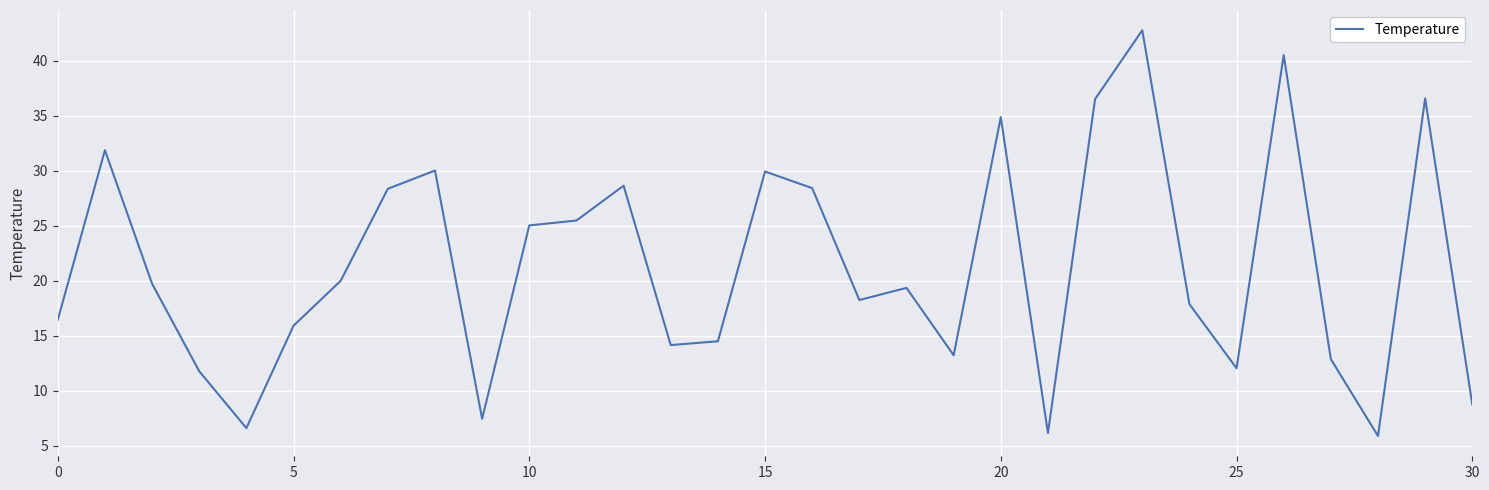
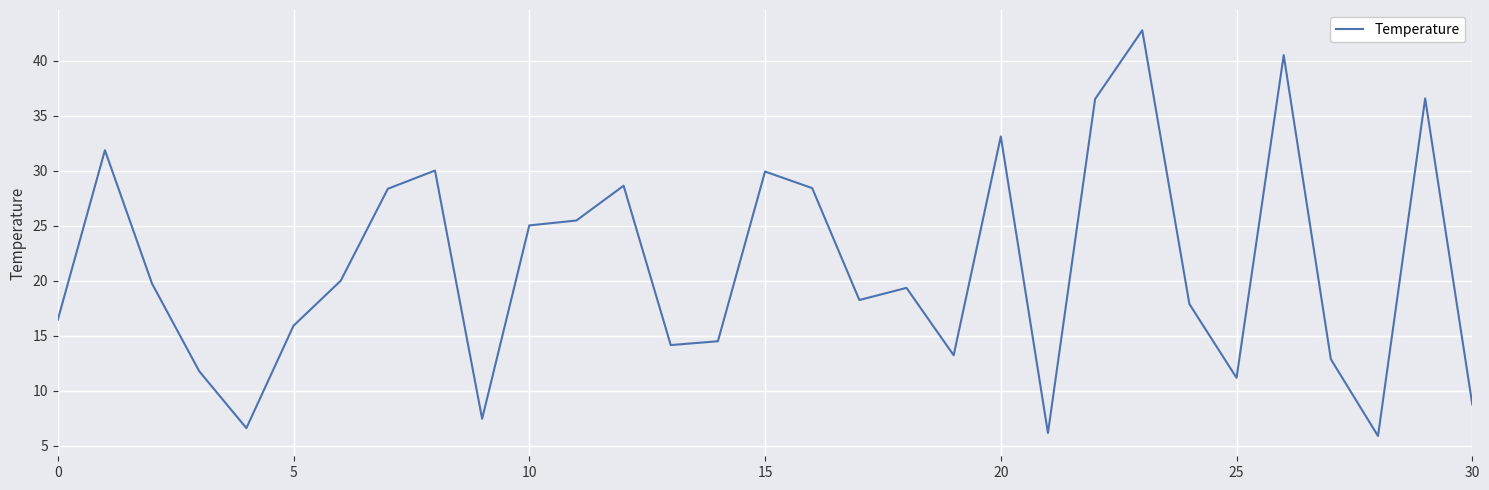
  {
    "0": 16.4,
    "5": 15.9,
    "10": 25.0,
    "15": 29.9,
-   "20": 34.9,
-   "25": 12.0,
+   "20": 33.1,
+   "25": 11.2,
    "30": 8.7
  }
